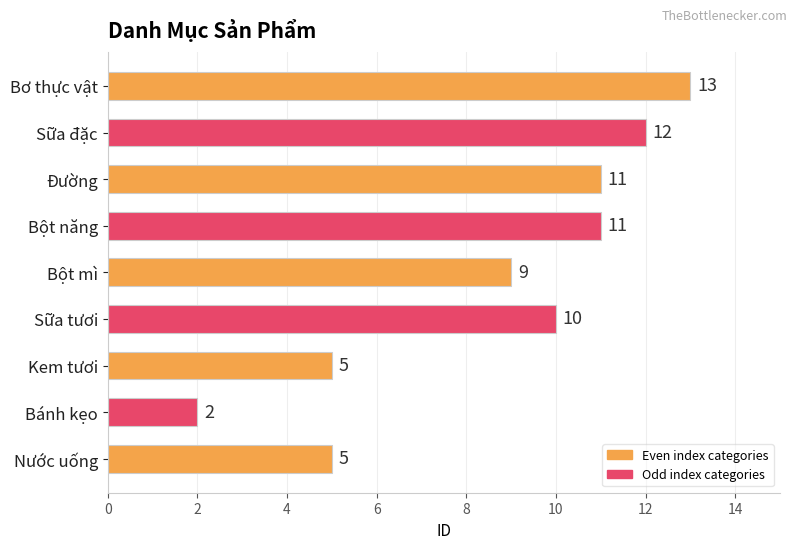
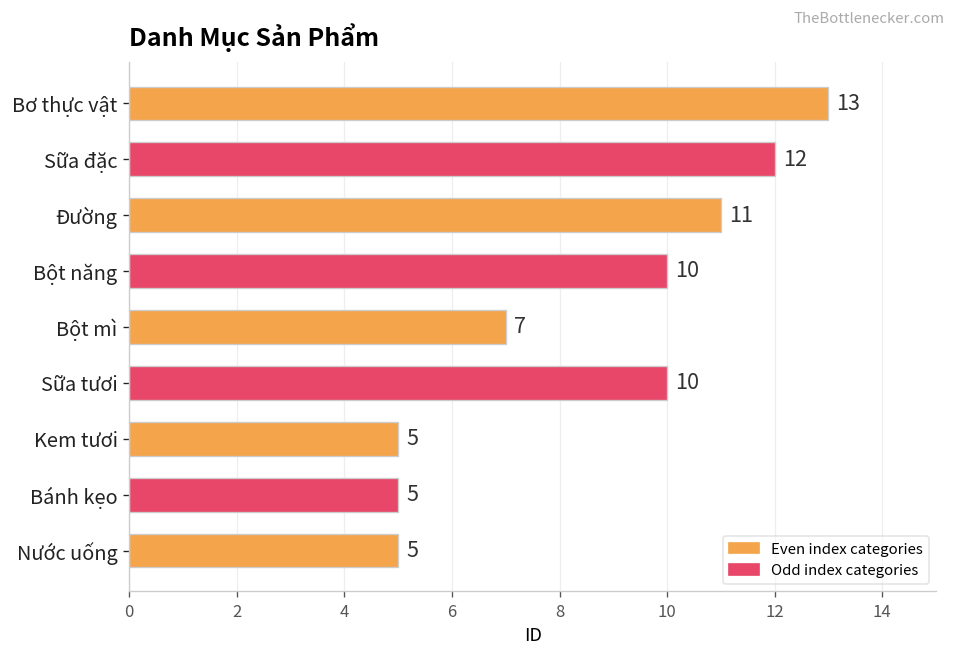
  {
    "Bơ thực vật": 13,
    "Sữa đặc": 12,
    "Đường": 11,
-   "Bột năng": 11,
-   "Bột mì": 9,
+   "Bột năng": 10,
+   "Bột mì": 7,
    "Sữa tươi": 10,
    "Kem tươi": 5,
-   "Bánh kẹo": 2,
+   "Bánh kẹo": 5,
    "Nước uống": 5
  }
